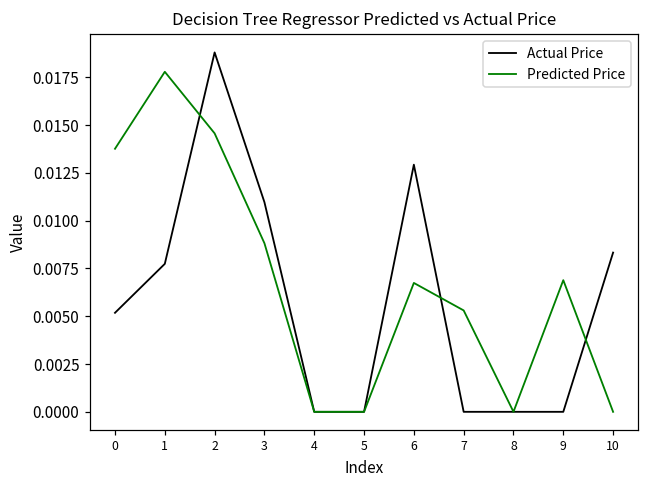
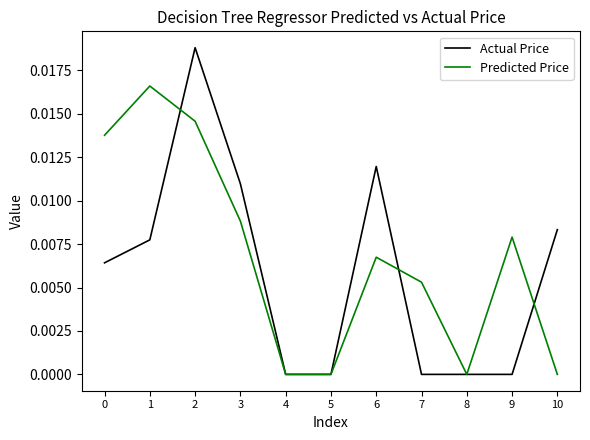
  {
    "Actual Price": {
-     "0": 0.0052,
+     "0": 0.0064,
      "1": 0.0077,
      "2": 0.0188,
      "3": 0.0110,
-     "6": 0.0129,
+     "6": 0.0120,
      "7": 0.0000,
      "9": 0.0000,
      "10": 0.0083
    },
    "Predicted Price": {
      "0": 0.0138,
-     "1": 0.0178,
+     "1": 0.0166,
      "2": 0.0146,
      "3": 0.0088,
      "6": 0.0067,
      "7": 0.0053,
-     "9": 0.0069,
+     "9": 0.0079,
      "10": 0.0000
    }
  }
